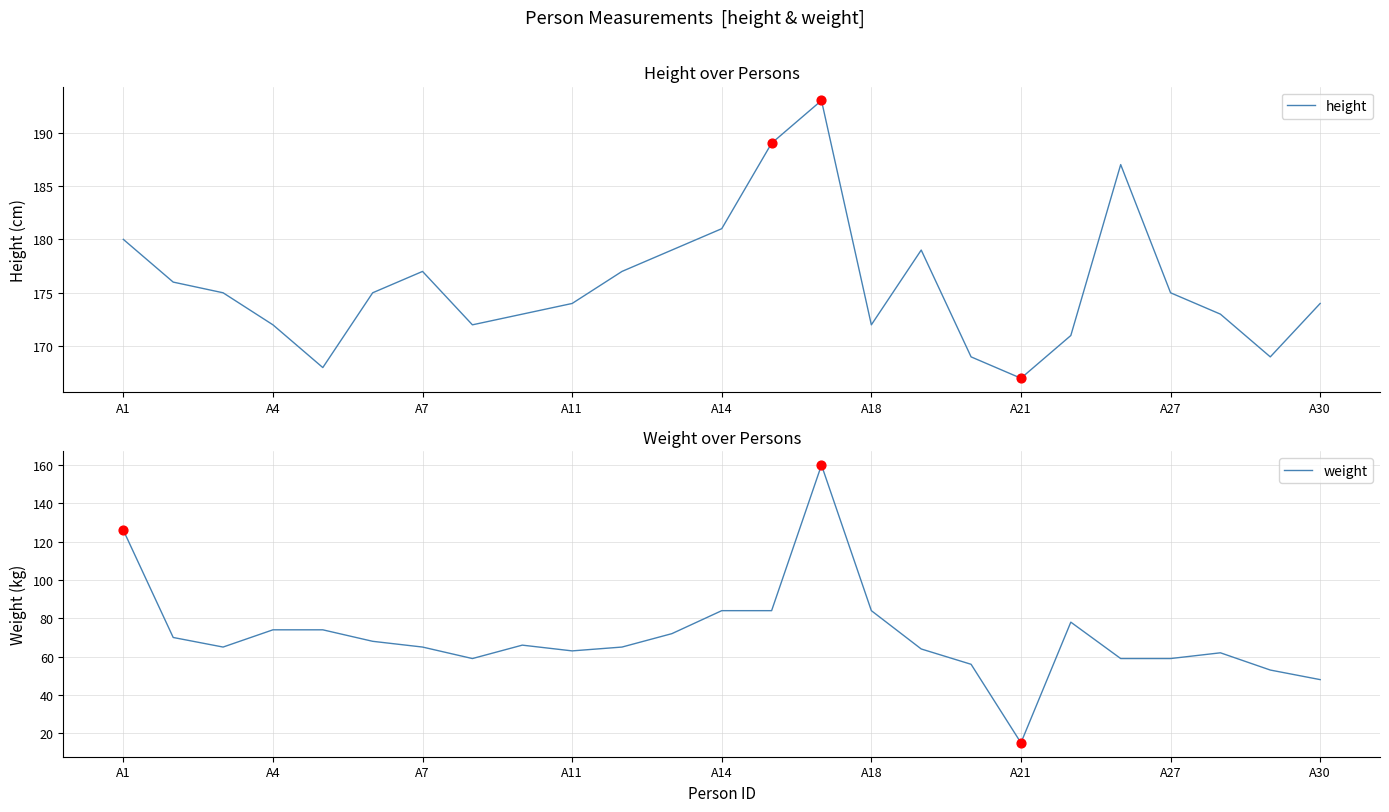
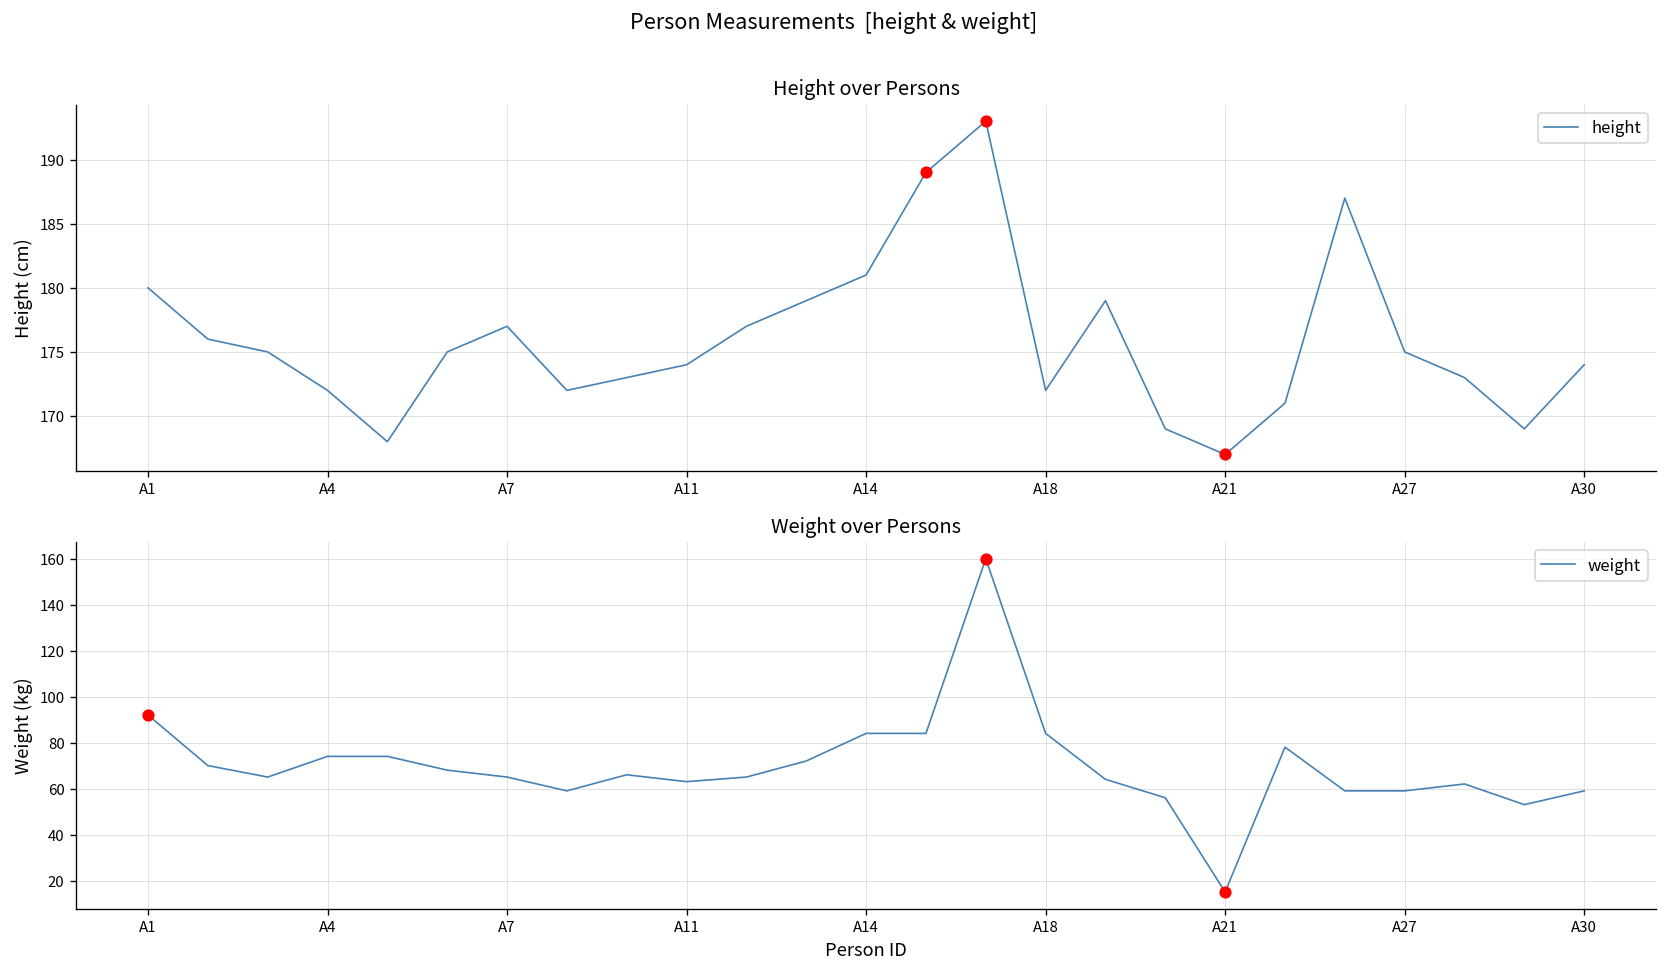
  {
    "Height over Persons": {
      "height": {
        "A1": 180.0,
        "A4": 172.0,
        "A7": 177.0,
        "A11": 174.0,
        "A14": 181.0,
        "A18": 172.0,
        "A27": 175.0,
        "A30": 174.0
      }
    },
    "Weight over Persons": {
      "weight": {
-       "A1": 126,
+       "A1": 92,
        "A4": 74,
        "A7": 65,
        "A11": 63,
        "A14": 84,
        "A18": 84,
        "A27": 59,
-       "A30": 48
+       "A30": 59
      }
    }
  }
